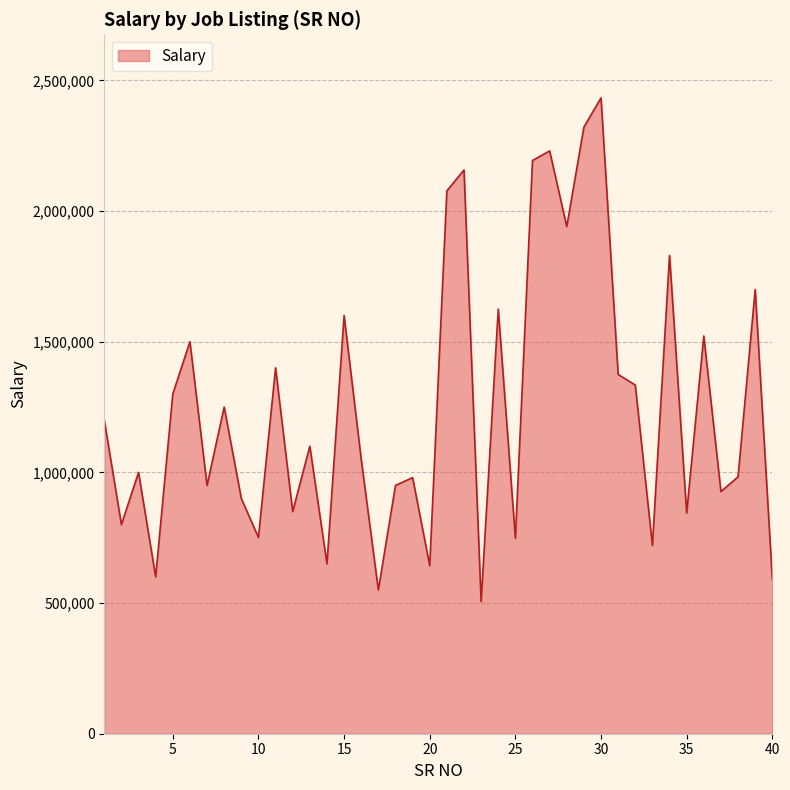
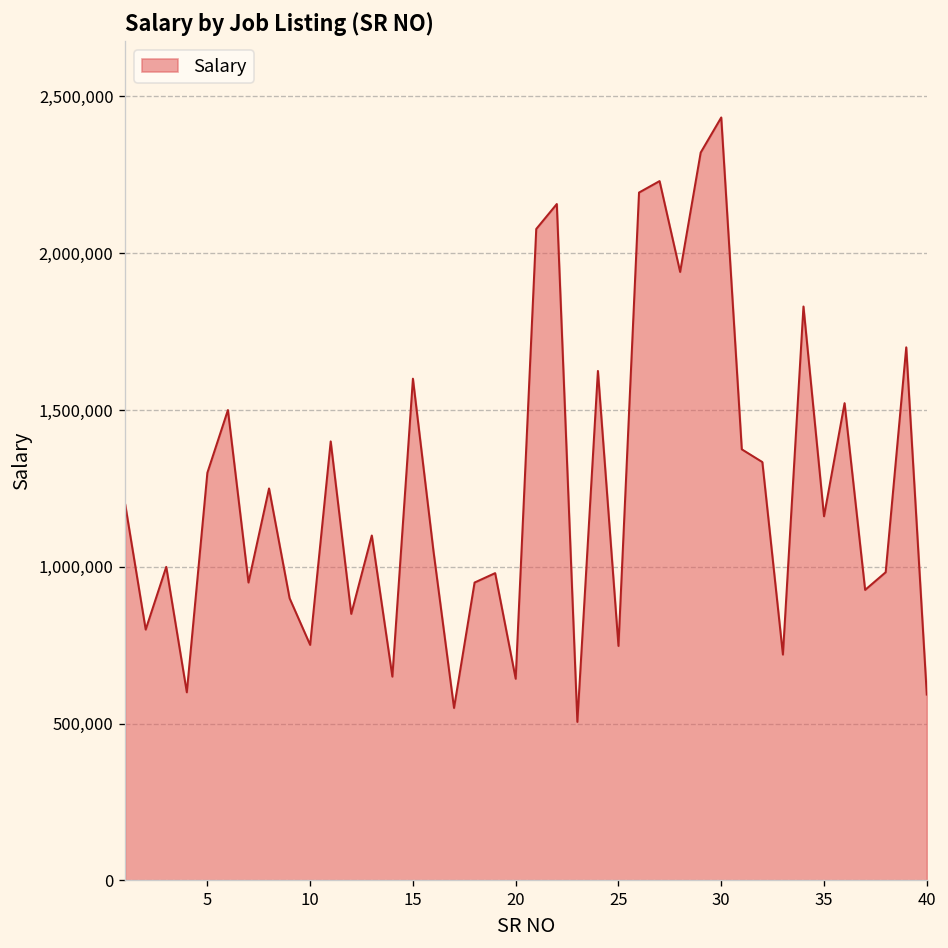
  {
    "5": "1,300,000",
    "10": "750,000",
    "15": "1,600,000",
    "20": "640,000",
    "25": "750,000",
    "30": "2,430,000",
-   "35": "840,000",
+   "35": "1,160,000",
    "40": "590,000"
  }
